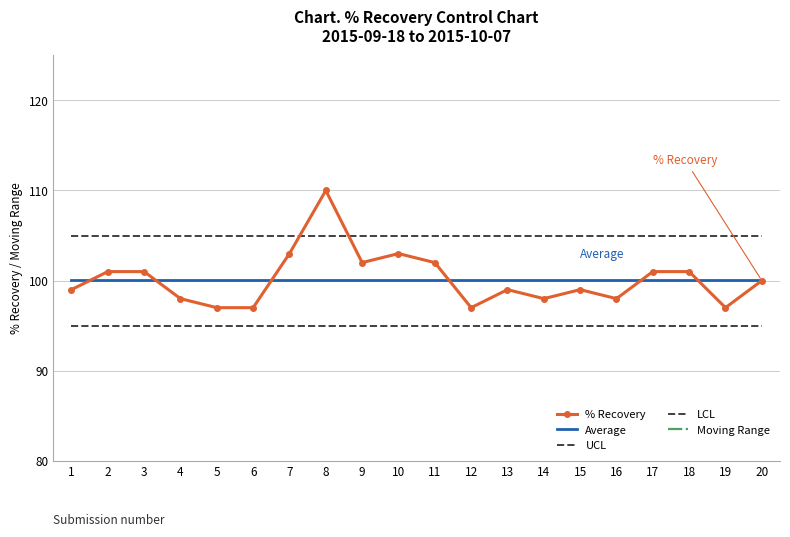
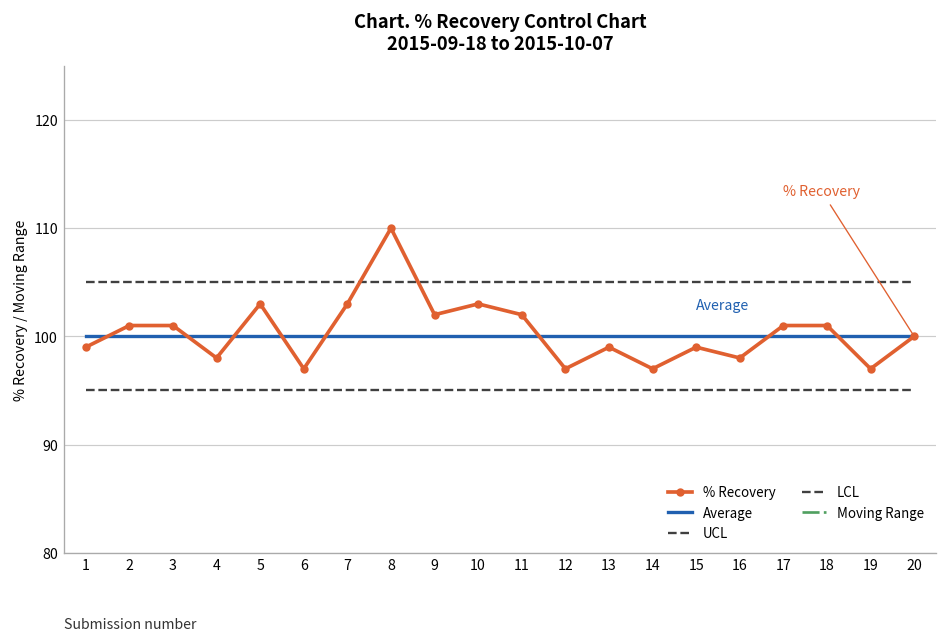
  {
    "% Recovery": {
      "1": 99,
      "2": 101,
      "3": 101,
      "4": 98,
-     "5": 97,
+     "5": 103,
      "6": 97,
      "7": 103,
      "8": 110,
      "9": 102,
      "10": 103,
      "11": 102,
      "12": 97,
      "13": 99,
-     "14": 98,
+     "14": 97,
      "15": 99,
      "16": 98,
      "17": 101,
      "18": 101,
      "19": 97
    },
    "Average": {
      "1": 100,
      "2": 100,
      "3": 100,
      "4": 100,
      "5": 100,
      "6": 100,
      "7": 100,
      "8": 100,
      "9": 100,
      "10": 100,
      "11": 100,
      "12": 100,
      "13": 100,
      "14": 100,
      "15": 100,
      "16": 100,
      "17": 100,
      "18": 100,
      "19": 100
    }
  }
